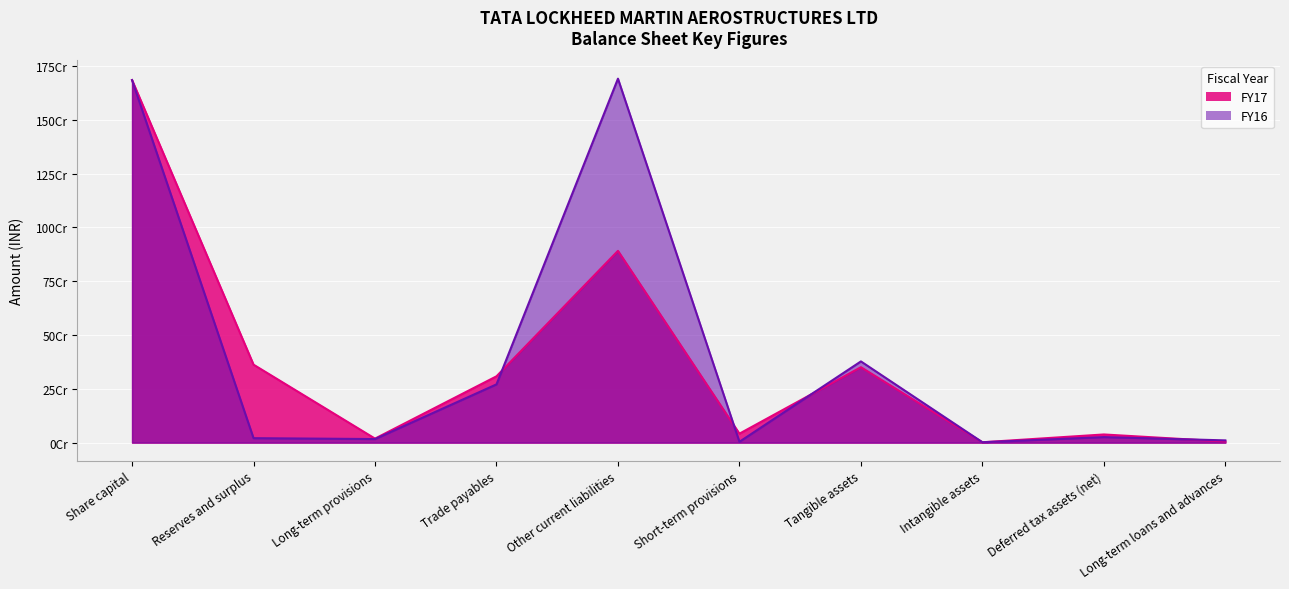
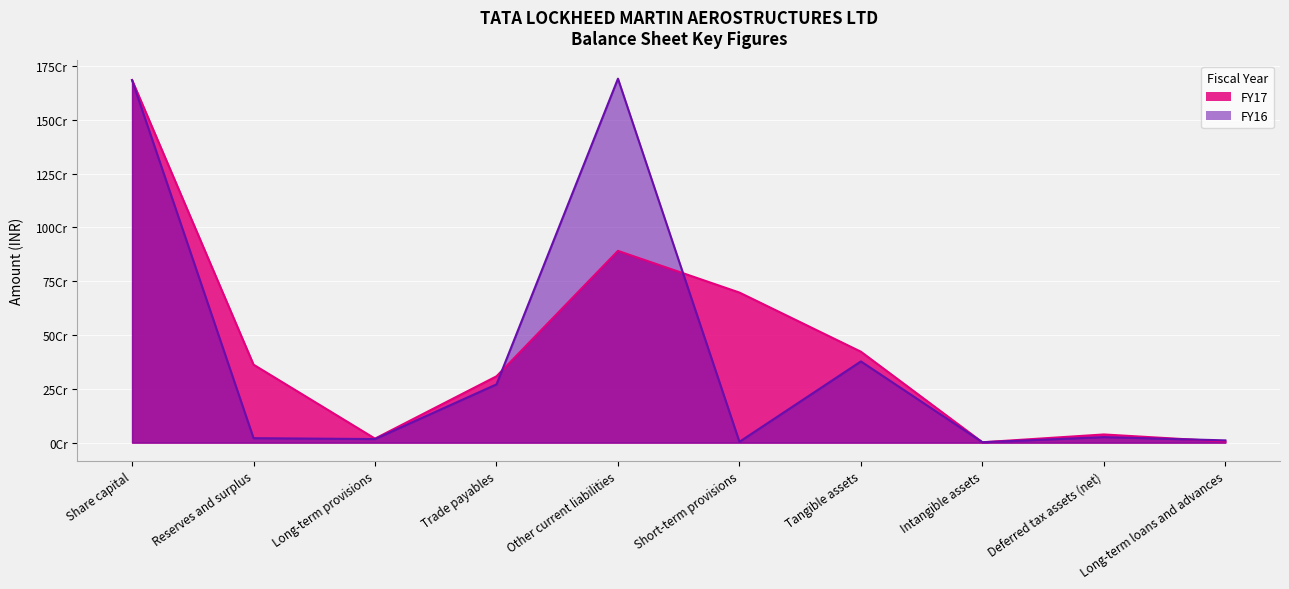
  {
    "FY17": {
      "Reserves and surplus": "36Cr",
      "Trade payables": "31Cr",
      "Other current liabilities": "89Cr",
-     "Short-term provisions": "4Cr",
-     "Tangible assets": "35Cr",
+     "Short-term provisions": "70Cr",
+     "Tangible assets": "42Cr",
      "Deferred tax assets (net)": "4Cr"
    },
    "FY16": {
      "Reserves and surplus": "2Cr",
      "Trade payables": "27Cr",
      "Other current liabilities": "169Cr",
      "Short-term provisions": "0Cr",
      "Tangible assets": "38Cr",
      "Deferred tax assets (net)": "3Cr"
    }
  }
